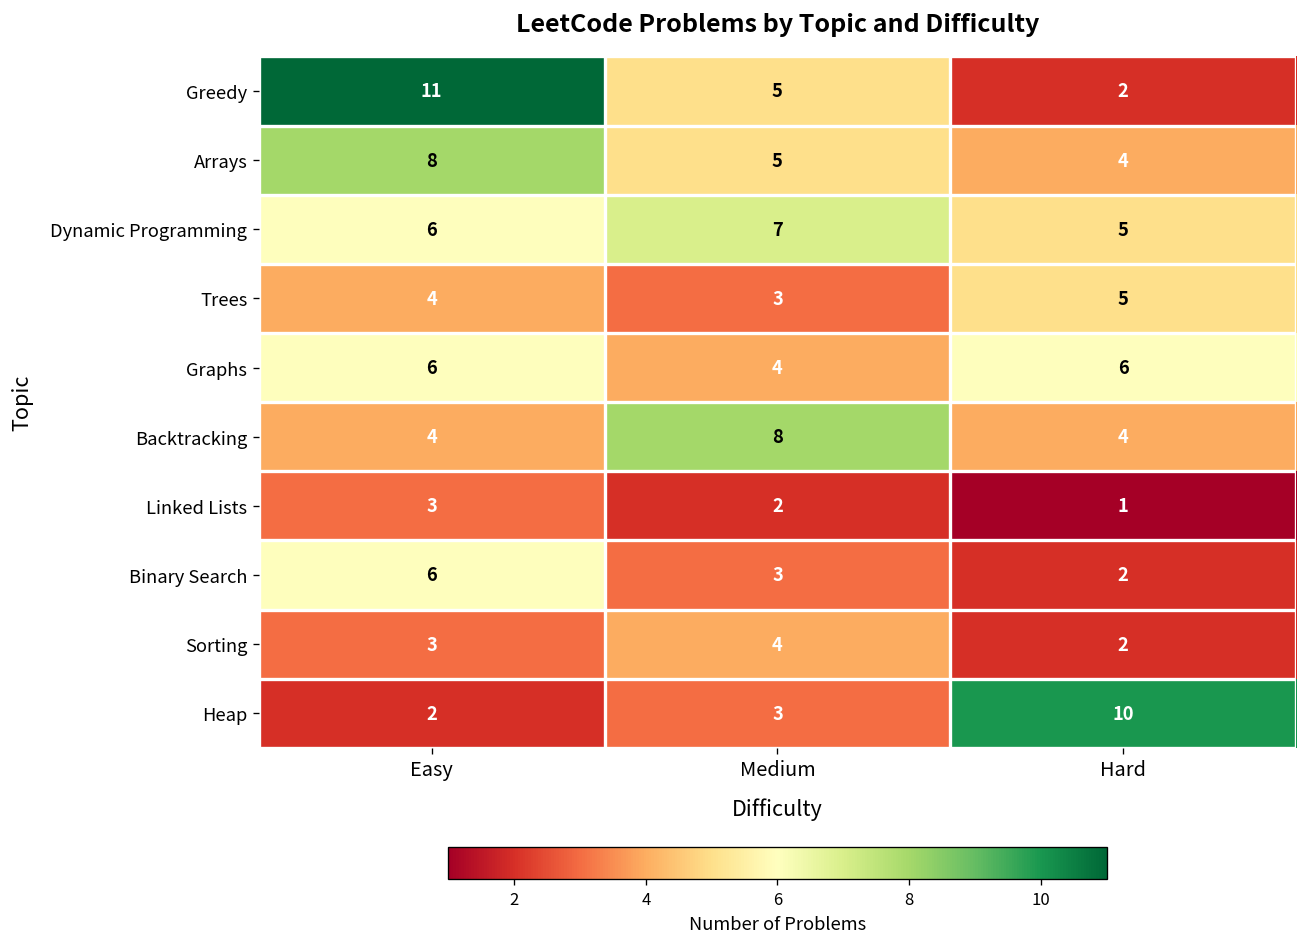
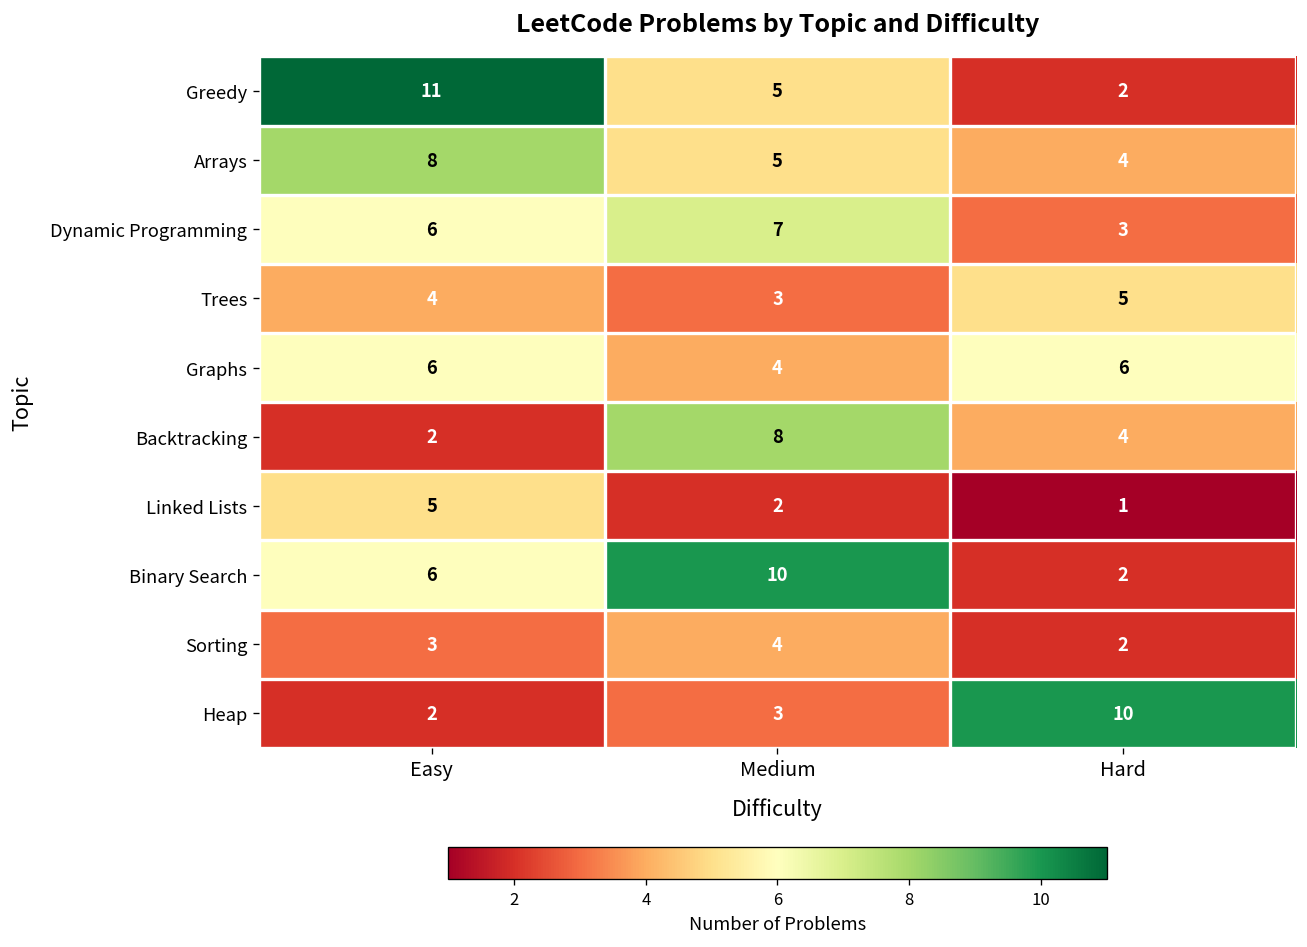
  {
    "Greedy": {
      "Easy": 11,
      "Medium": 5,
      "Hard": 2
    },
    "Arrays": {
      "Easy": 8,
      "Medium": 5,
      "Hard": 4
    },
    "Dynamic Programming": {
      "Easy": 6,
      "Medium": 7,
-     "Hard": 5
+     "Hard": 3
    },
    "Trees": {
      "Easy": 4,
      "Medium": 3,
      "Hard": 5
    },
    "Graphs": {
      "Easy": 6,
      "Medium": 4,
      "Hard": 6
    },
    "Backtracking": {
-     "Easy": 4,
+     "Easy": 2,
      "Medium": 8,
      "Hard": 4
    },
    "Linked Lists": {
-     "Easy": 3,
+     "Easy": 5,
      "Medium": 2,
      "Hard": 1
    },
    "Binary Search": {
      "Easy": 6,
-     "Medium": 3,
+     "Medium": 10,
      "Hard": 2
    },
    "Sorting": {
      "Easy": 3,
      "Medium": 4,
      "Hard": 2
    },
    "Heap": {
      "Easy": 2,
      "Medium": 3,
      "Hard": 10
    }
  }
